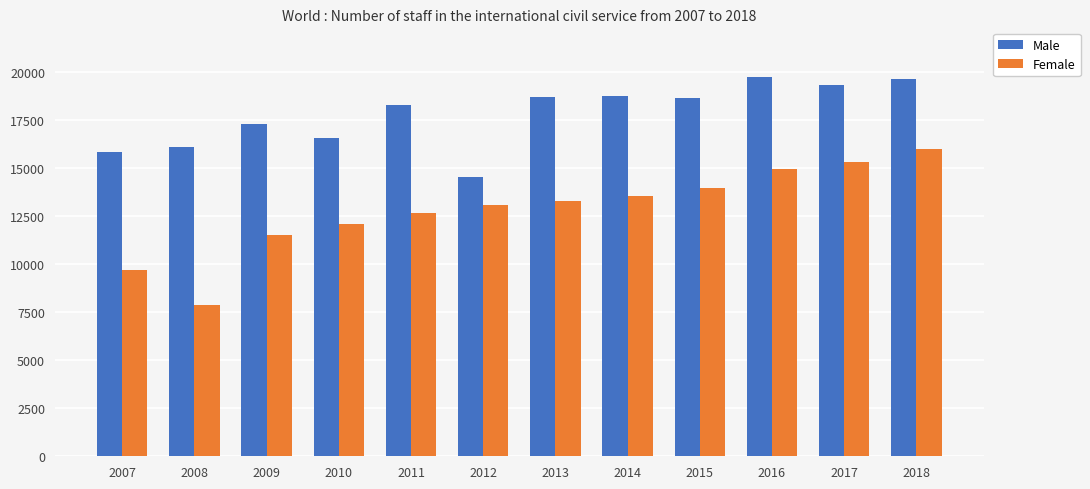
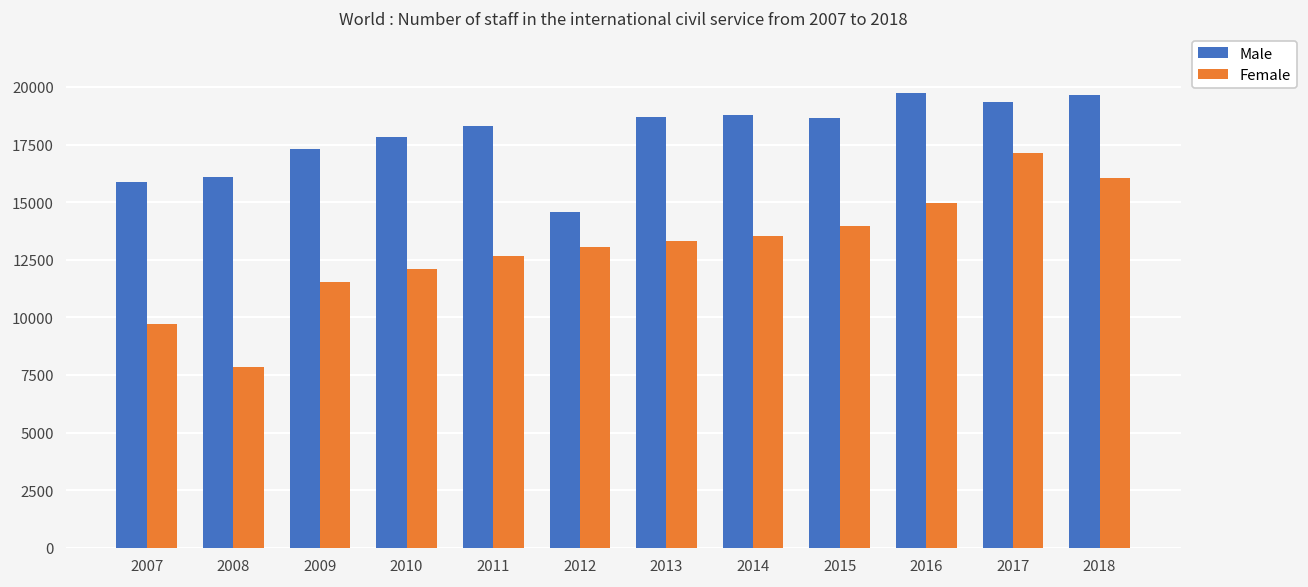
  {
    "Male": {
      "2007": 15900,
      "2008": 16100,
      "2009": 17300,
-     "2010": 16600,
+     "2010": 17800,
      "2011": 18300,
      "2012": 14600,
      "2013": 18700,
      "2014": 18800,
      "2015": 18700,
      "2016": 19800,
      "2017": 19300,
      "2018": 19700
    },
    "Female": {
      "2007": 9700,
      "2008": 7900,
      "2009": 11500,
      "2010": 12100,
      "2011": 12700,
      "2012": 13100,
      "2013": 13300,
      "2014": 13600,
      "2015": 14000,
      "2016": 15000,
-     "2017": 15300,
+     "2017": 17100,
      "2018": 16000
    }
  }
